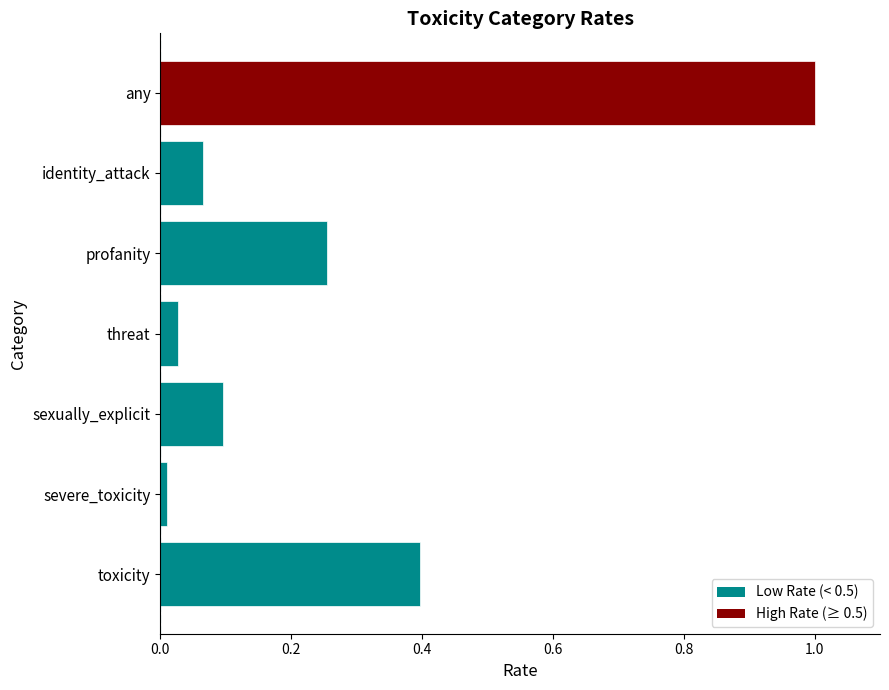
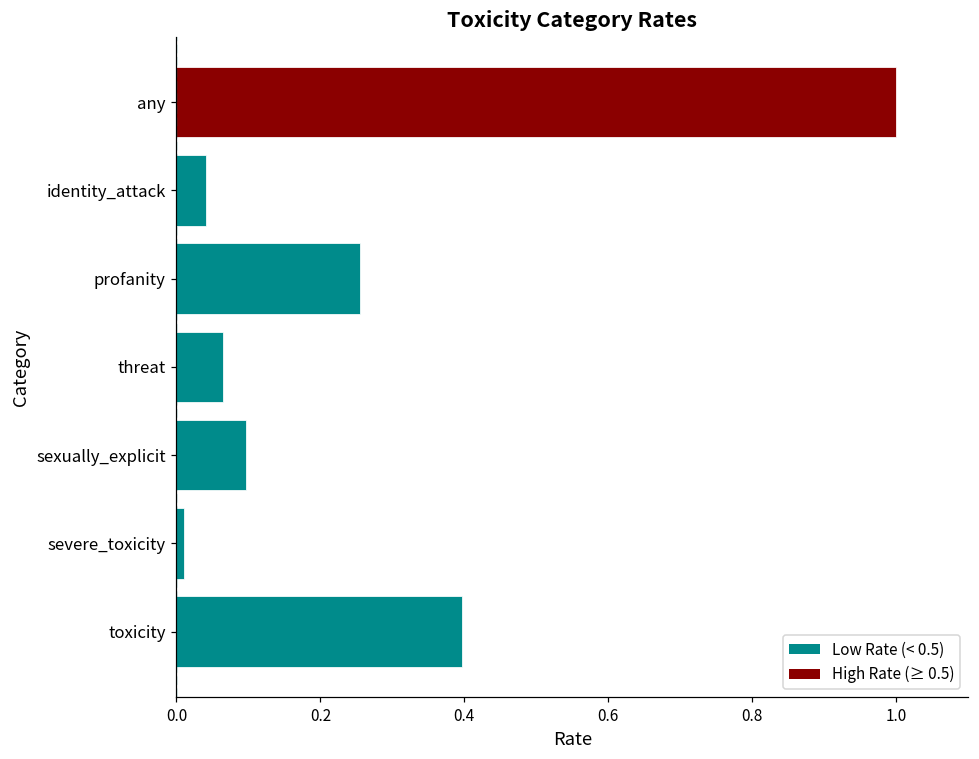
  {
    "any": 1.00,
-   "identity_attack": 0.06,
+   "identity_attack": 0.04,
    "profanity": 0.26,
-   "threat": 0.03,
+   "threat": 0.06,
    "sexually_explicit": 0.10,
    "severe_toxicity": 0.01,
    "toxicity": 0.40
  }
